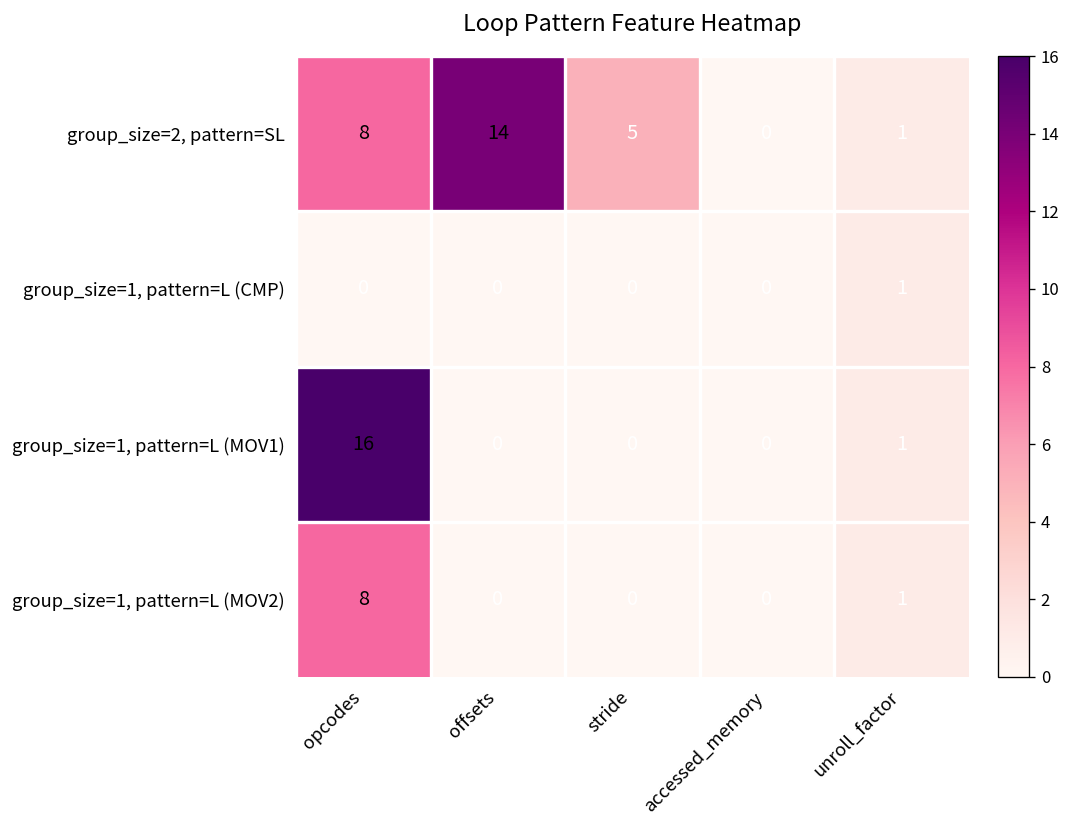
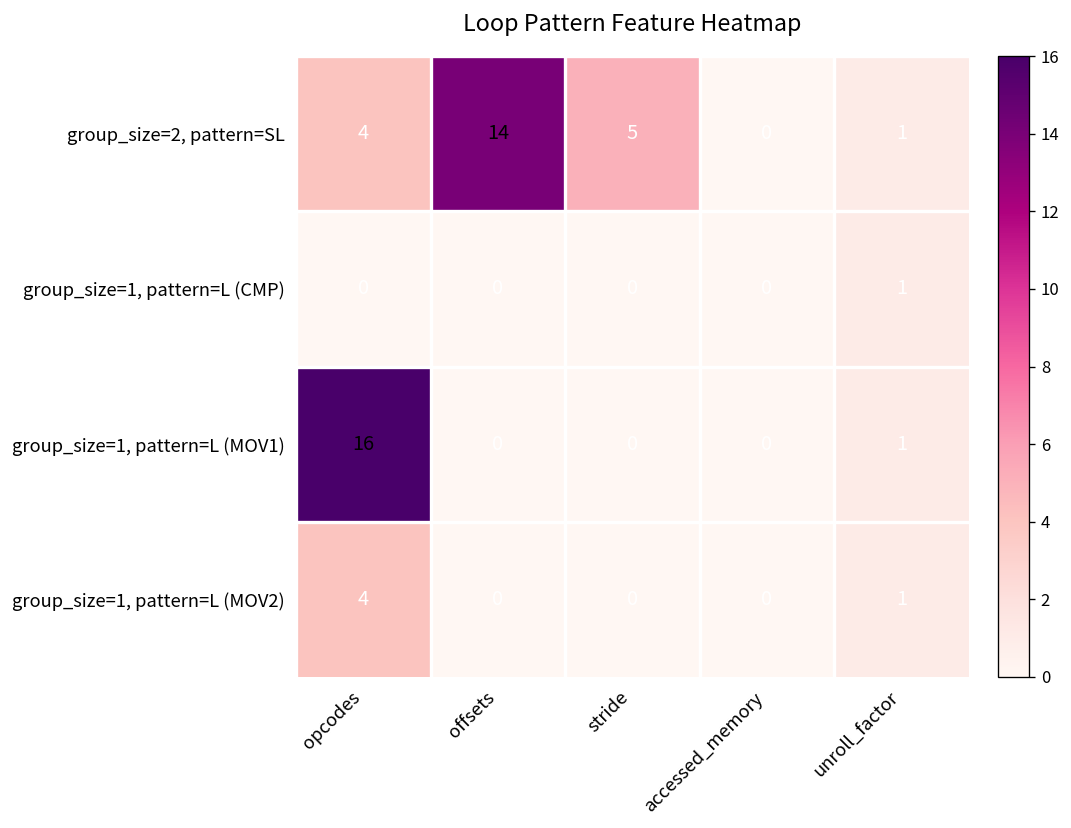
  {
    "group_size=2, pattern=SL": {
-     "opcodes": 8,
+     "opcodes": 4,
      "offsets": 14,
      "stride": 5
    },
    "group_size=1, pattern=L (MOV1)": {
      "opcodes": 16
    },
    "group_size=1, pattern=L (MOV2)": {
-     "opcodes": 8
+     "opcodes": 4
    }
  }
